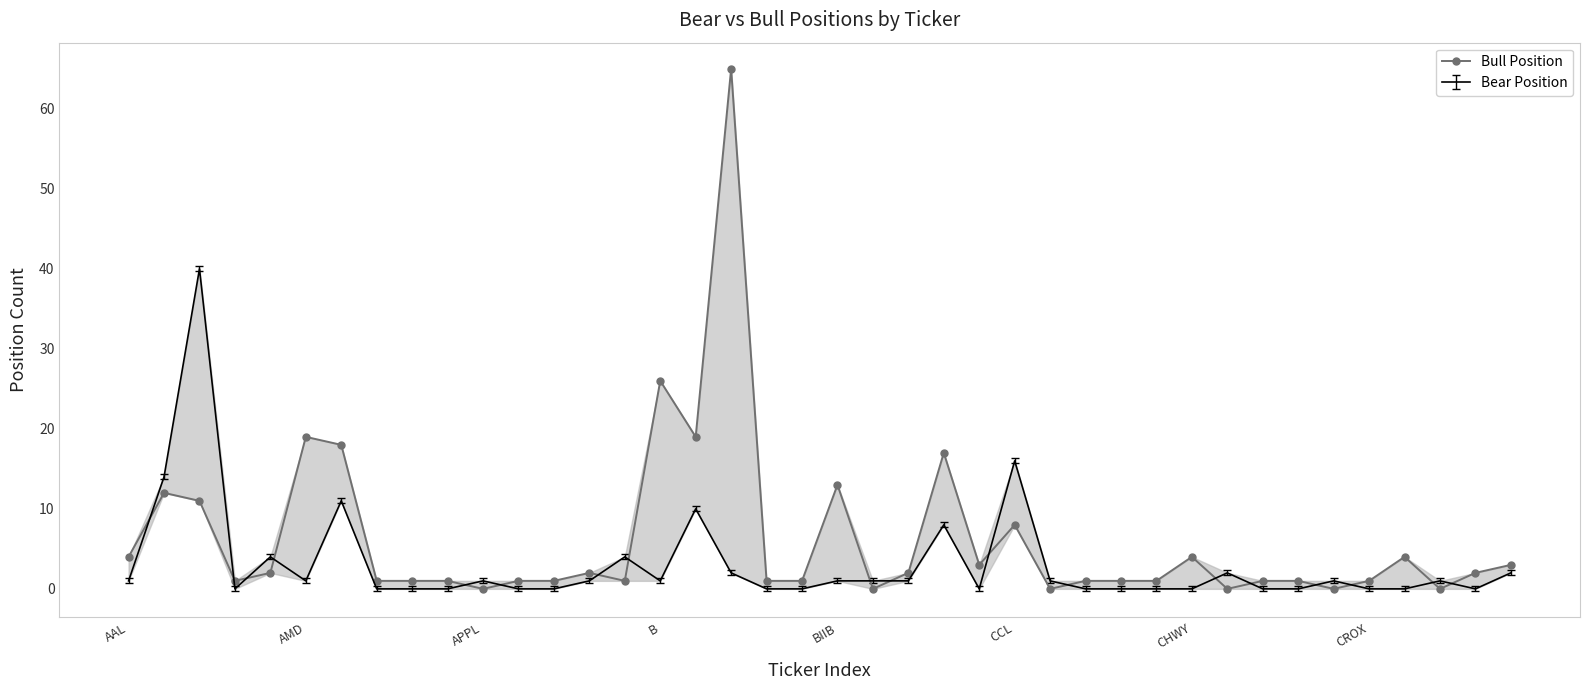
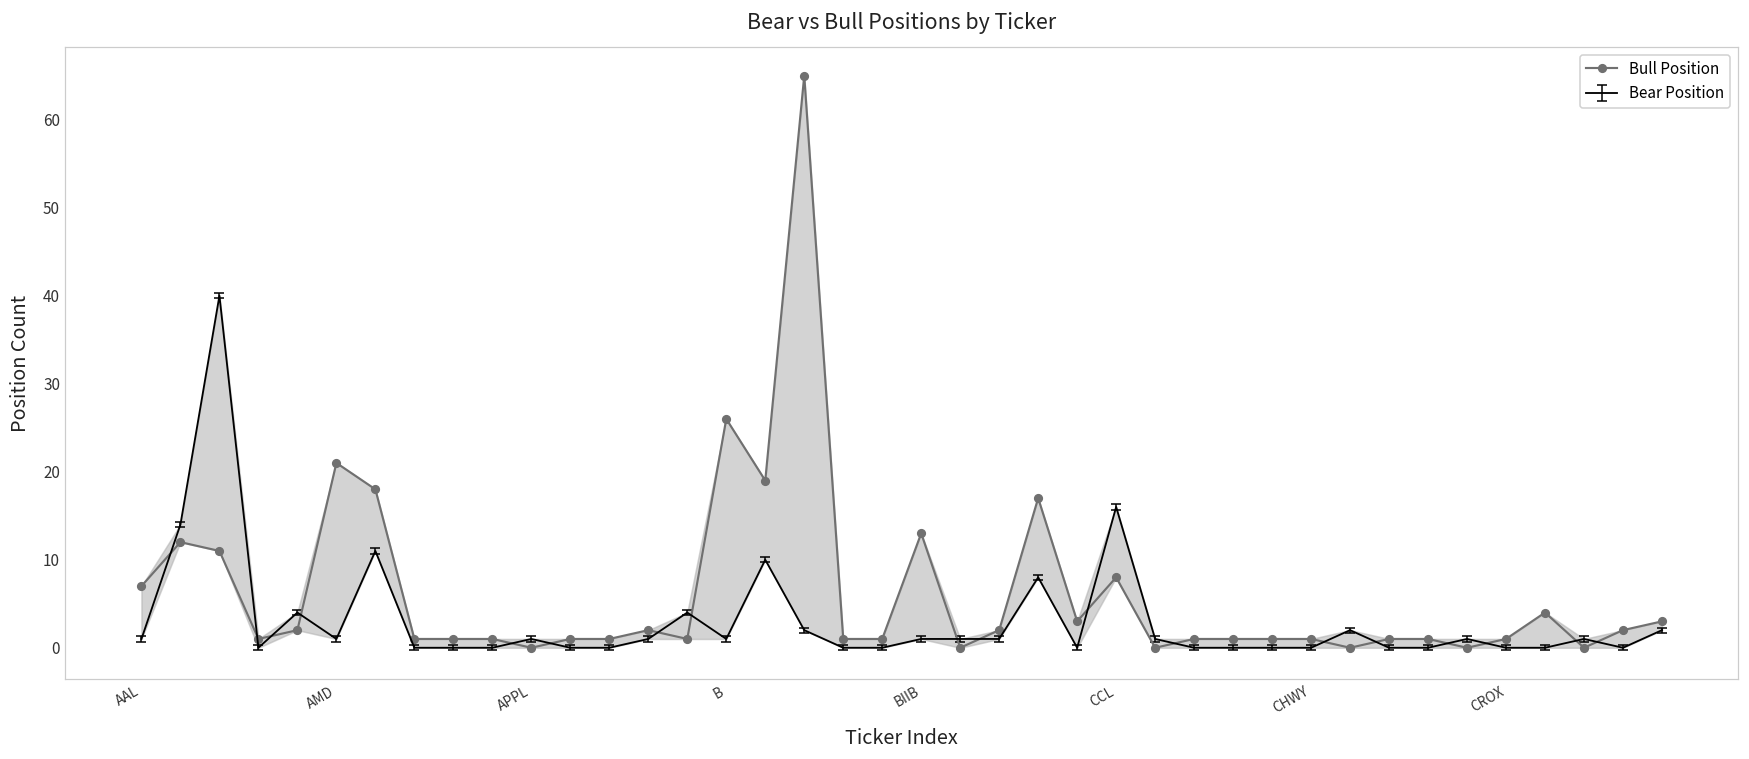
  {
    "Bull Position": {
-     "AAL": 4,
-     "AMD": 19,
+     "AAL": 7,
+     "AMD": 21,
      "APPL": 0,
      "CCL": 8,
-     "CHWY": 4
+     "CHWY": 1
    }
  }
